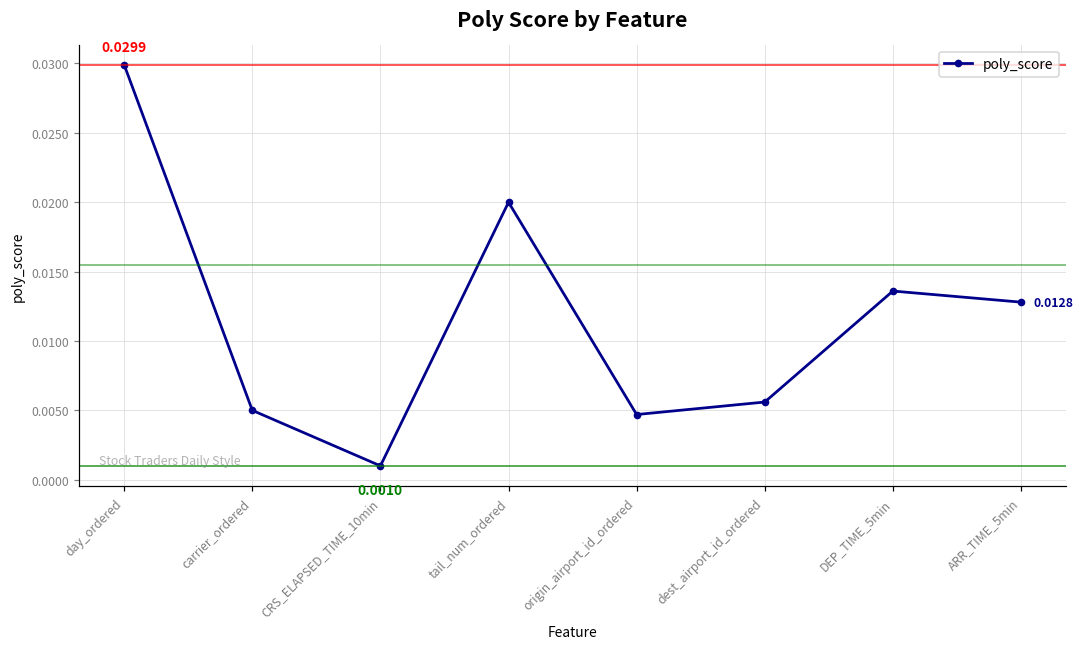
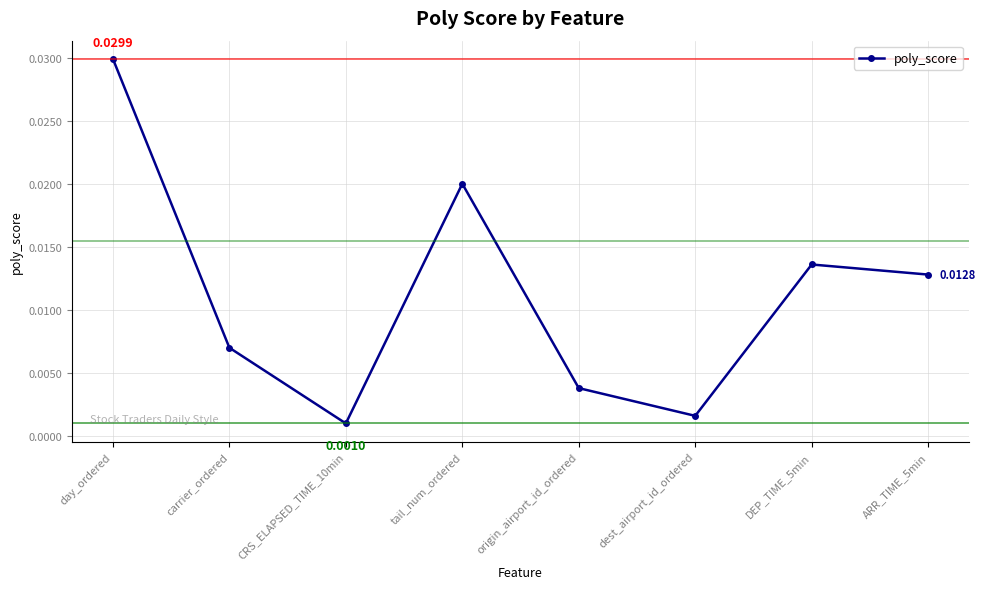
  {
-   "carrier_ordered": 0.005,
+   "carrier_ordered": 0.007,
    "tail_num_ordered": 0.0200,
-   "origin_airport_id_ordered": 0.0047,
-   "dest_airport_id_ordered": 0.0056,
+   "origin_airport_id_ordered": 0.0038,
+   "dest_airport_id_ordered": 0.0016,
    "DEP_TIME_5min": 0.0136
  }
